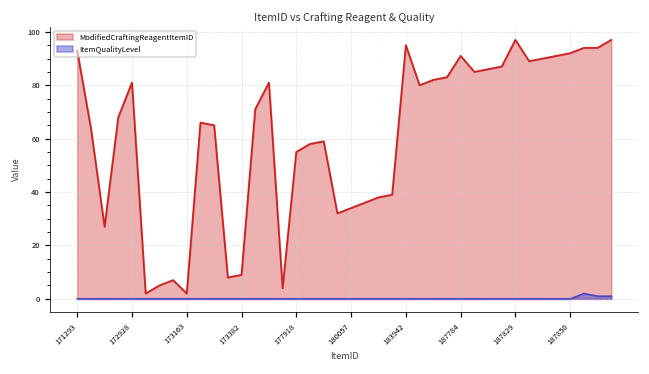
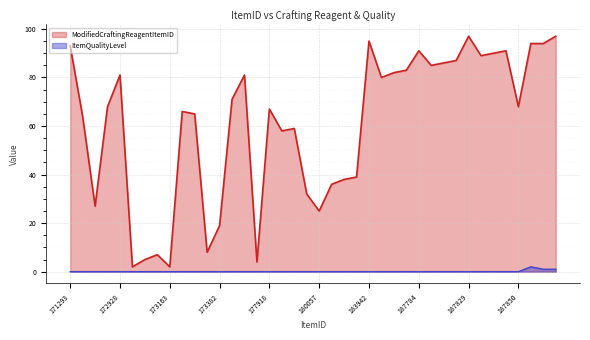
  {
    "ModifiedCraftingReagentItemID": {
      "172928": 81,
      "173163": 2,
-     "173382": 9,
-     "177918": 55,
-     "180057": 34,
+     "173382": 19,
+     "177918": 67,
+     "180057": 25,
      "183942": 95,
      "187784": 91,
      "187829": 97,
-     "187850": 92
+     "187850": 68
    },
    "ItemQualityLevel": {
      "171293": 0,
      "172928": 0,
      "173163": 0,
      "173382": 0,
      "177918": 0,
      "180057": 0,
      "183942": 0,
      "187784": 0,
      "187829": 0,
      "187850": 0
    }
  }
